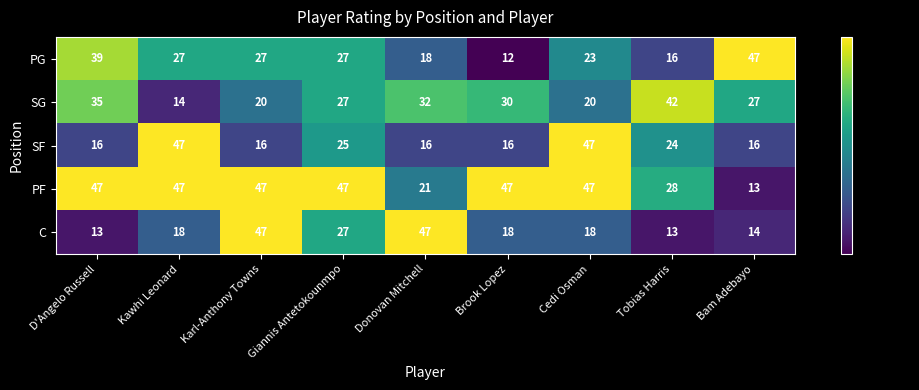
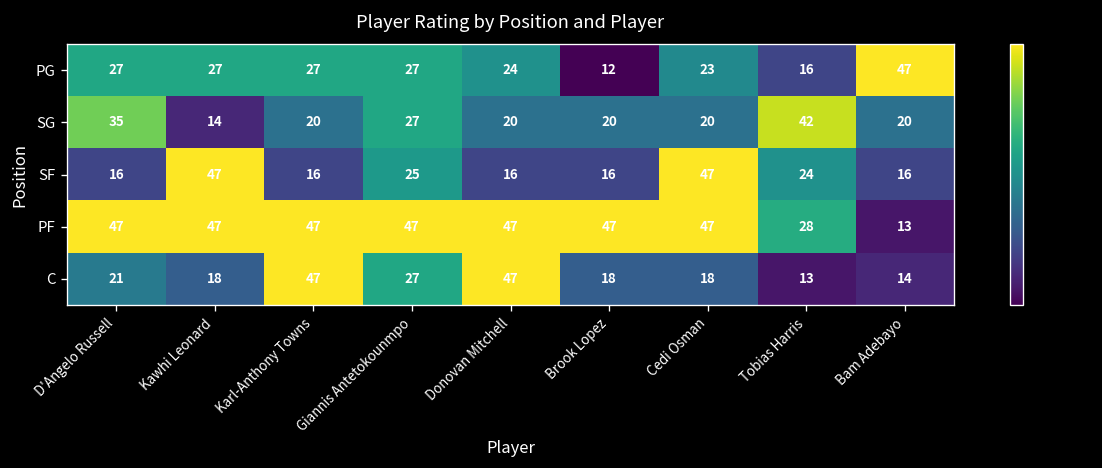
  {
    "PG": {
-     "D'Angelo Russell": 39,
+     "D'Angelo Russell": 27,
      "Kawhi Leonard": 27,
      "Karl-Anthony Towns": 27,
      "Giannis Antetokounmpo": 27,
-     "Donovan Mitchell": 18,
+     "Donovan Mitchell": 24,
      "Brook Lopez": 12,
      "Cedi Osman": 23,
      "Tobias Harris": 16,
      "Bam Adebayo": 47
    },
    "SG": {
      "D'Angelo Russell": 35,
      "Kawhi Leonard": 14,
      "Karl-Anthony Towns": 20,
      "Giannis Antetokounmpo": 27,
-     "Donovan Mitchell": 32,
-     "Brook Lopez": 30,
+     "Donovan Mitchell": 20,
+     "Brook Lopez": 20,
      "Cedi Osman": 20,
      "Tobias Harris": 42,
-     "Bam Adebayo": 27
+     "Bam Adebayo": 20
    },
    "SF": {
      "D'Angelo Russell": 16,
      "Kawhi Leonard": 47,
      "Karl-Anthony Towns": 16,
      "Giannis Antetokounmpo": 25,
      "Donovan Mitchell": 16,
      "Brook Lopez": 16,
      "Cedi Osman": 47,
      "Tobias Harris": 24,
      "Bam Adebayo": 16
    },
    "PF": {
      "D'Angelo Russell": 47,
      "Kawhi Leonard": 47,
      "Karl-Anthony Towns": 47,
      "Giannis Antetokounmpo": 47,
-     "Donovan Mitchell": 21,
+     "Donovan Mitchell": 47,
      "Brook Lopez": 47,
      "Cedi Osman": 47,
      "Tobias Harris": 28,
      "Bam Adebayo": 13
    },
    "C": {
-     "D'Angelo Russell": 13,
+     "D'Angelo Russell": 21,
      "Kawhi Leonard": 18,
      "Karl-Anthony Towns": 47,
      "Giannis Antetokounmpo": 27,
      "Donovan Mitchell": 47,
      "Brook Lopez": 18,
      "Cedi Osman": 18,
      "Tobias Harris": 13,
      "Bam Adebayo": 14
    }
  }
